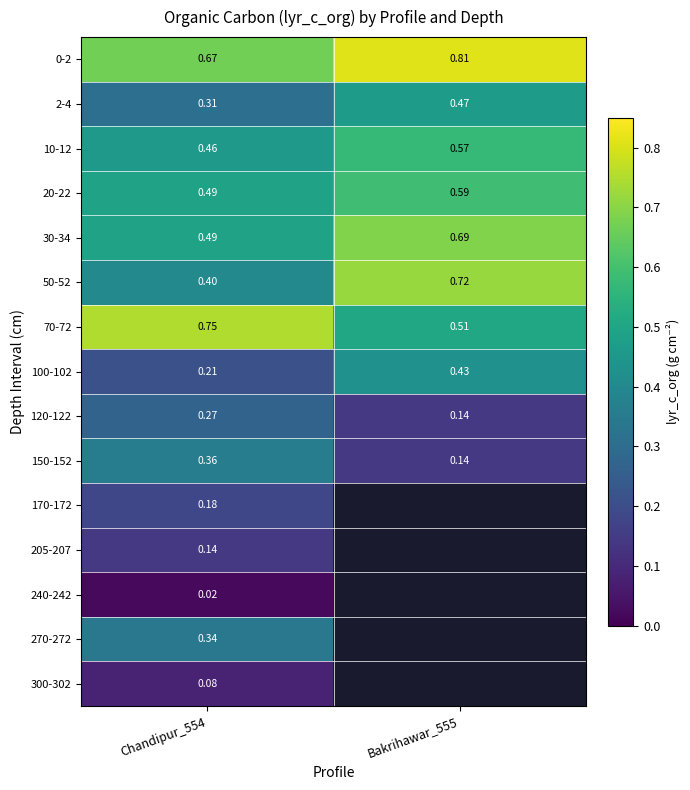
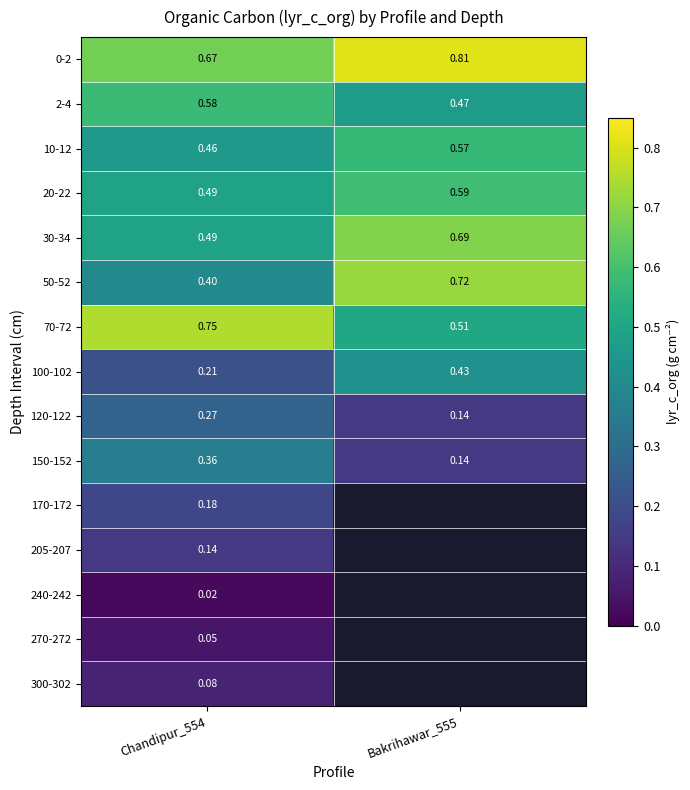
  {
    "0-2": {
      "Chandipur_554": 0.67,
      "Bakrihawar_555": 0.81
    },
    "2-4": {
-     "Chandipur_554": 0.31,
+     "Chandipur_554": 0.58,
      "Bakrihawar_555": 0.47
    },
    "10-12": {
      "Chandipur_554": 0.46,
      "Bakrihawar_555": 0.57
    },
    "20-22": {
      "Chandipur_554": 0.49,
      "Bakrihawar_555": 0.59
    },
    "30-34": {
      "Chandipur_554": 0.49,
      "Bakrihawar_555": 0.69
    },
    "50-52": {
      "Chandipur_554": 0.40,
      "Bakrihawar_555": 0.72
    },
    "70-72": {
      "Chandipur_554": 0.75,
      "Bakrihawar_555": 0.51
    },
    "100-102": {
      "Chandipur_554": 0.21,
      "Bakrihawar_555": 0.43
    },
    "120-122": {
      "Chandipur_554": 0.27,
      "Bakrihawar_555": 0.14
    },
    "150-152": {
      "Chandipur_554": 0.36,
      "Bakrihawar_555": 0.14
    },
    "170-172": {
      "Chandipur_554": 0.18
    },
    "205-207": {
      "Chandipur_554": 0.14
    },
    "240-242": {
      "Chandipur_554": 0.02
    },
    "270-272": {
-     "Chandipur_554": 0.34
+     "Chandipur_554": 0.05
    },
    "300-302": {
      "Chandipur_554": 0.08
    }
  }
